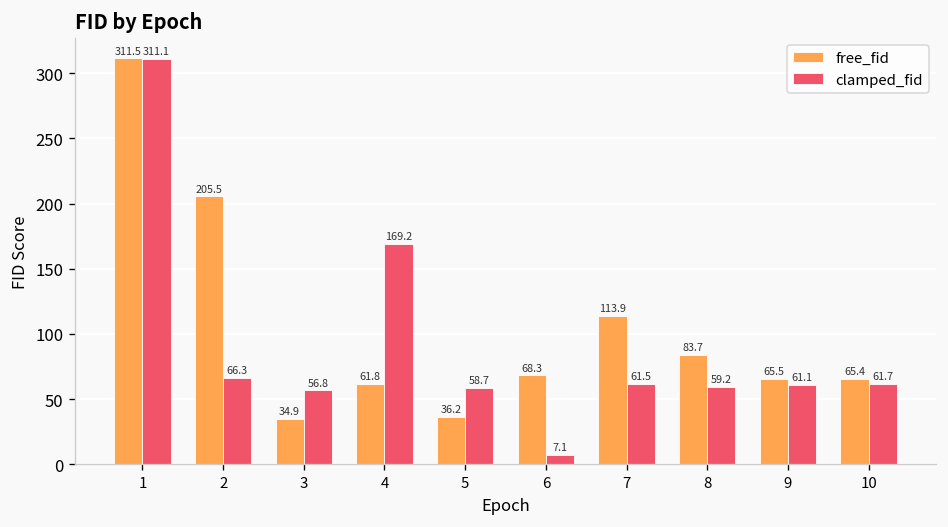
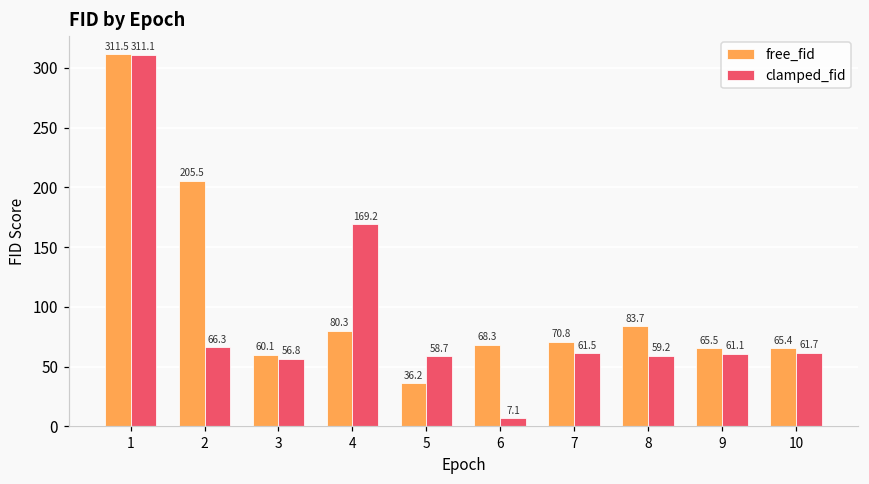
  {
    "free_fid": {
      "1": 311.5,
      "2": 205.5,
-     "3": 34.9,
-     "4": 61.8,
+     "3": 60.1,
+     "4": 80.3,
      "5": 36.2,
      "6": 68.3,
-     "7": 113.9,
+     "7": 70.8,
      "8": 83.7,
      "9": 65.5,
      "10": 65.4
    },
    "clamped_fid": {
      "1": 311.1,
      "2": 66.3,
      "3": 56.8,
      "4": 169.2,
      "5": 58.7,
      "6": 7.1,
      "7": 61.5,
      "8": 59.2,
      "9": 61.1,
      "10": 61.7
    }
  }
